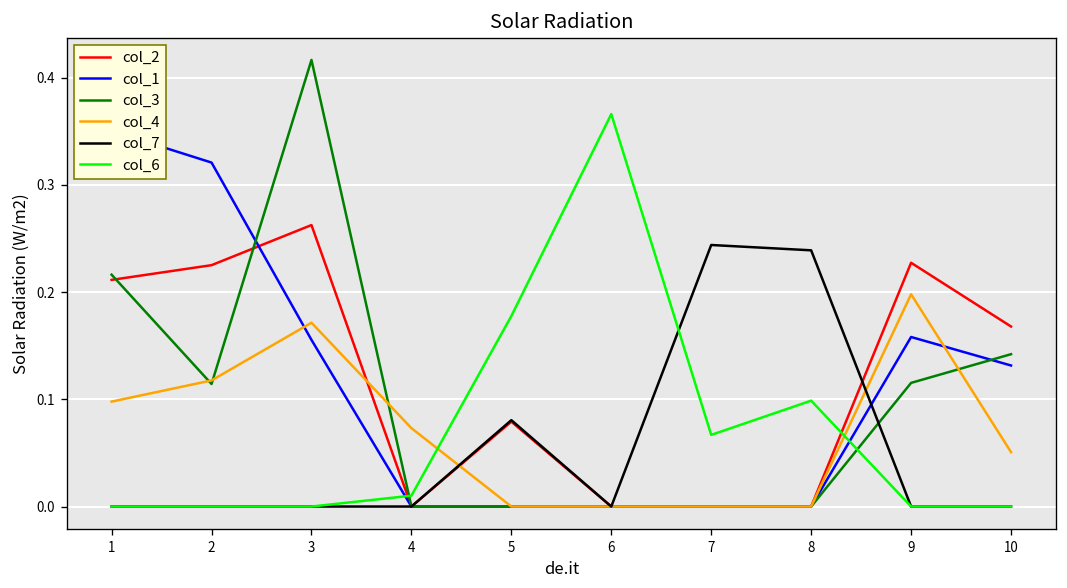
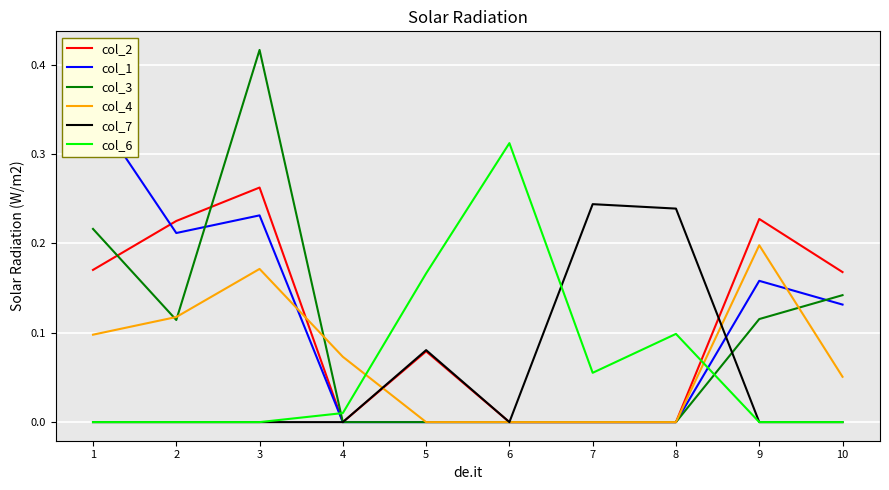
  {
    "col_2": {
-     "1": 0.21,
+     "1": 0.17,
      "2": 0.23,
      "3": 0.26,
      "9": 0.23,
      "10": 0.17
    },
    "col_1": {
-     "2": 0.32,
-     "3": 0.16,
+     "2": 0.21,
+     "3": 0.23,
      "9": 0.16,
      "10": 0.13
    },
    "col_3": {
      "1": 0.22,
      "2": 0.11,
      "3": 0.42,
      "9": 0.12,
      "10": 0.14
    },
    "col_4": {
      "1": 0.10,
      "2": 0.12,
      "3": 0.17,
      "4": 0.07,
      "9": 0.20,
      "10": 0.05
    },
    "col_7": {
      "7": 0.24,
      "8": 0.24
    },
    "col_6": {
      "4": 0.01,
-     "5": 0.18,
-     "6": 0.37,
-     "7": 0.07,
+     "5": 0.17,
+     "6": 0.31,
+     "7": 0.06,
      "8": 0.10
    }
  }
